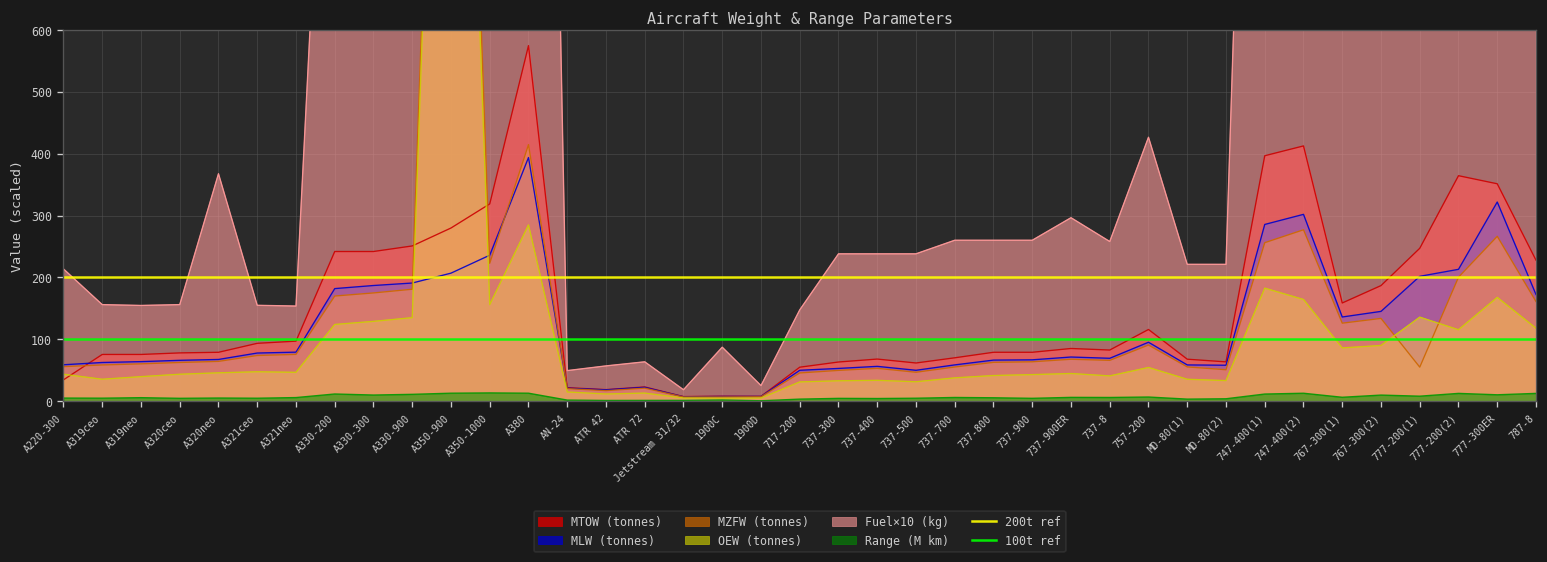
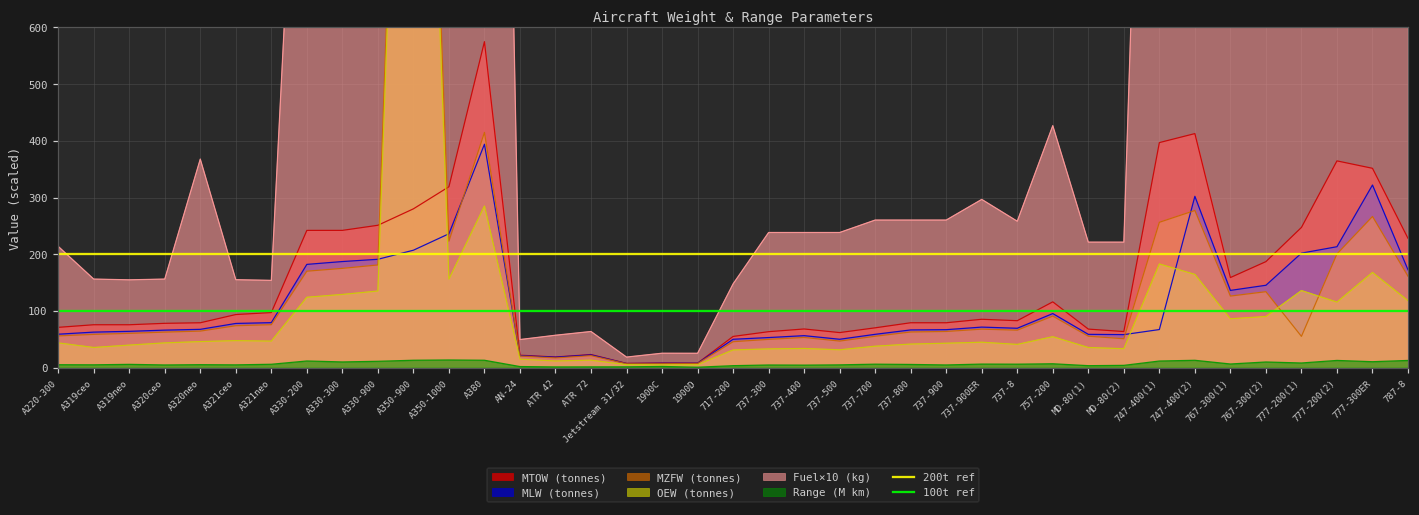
  {
    "MTOW (tonnes)": {
-     "A220-300": 30,
+     "A220-300": 70,
      "A319ceo": 80,
      "A319neo": 80,
      "A320ceo": 80,
      "A320neo": 80,
      "A321ceo": 90,
      "A321neo": 100,
      "A330-200": 240,
      "A330-300": 240,
      "A330-900": 250,
      "A350-900": 280,
      "A350-1000": 320,
      "A380": 580,
      "717-200": 50,
      "737-300": 60,
      "737-400": 70,
      "737-500": 60,
      "737-700": 70,
      "737-800": 80,
      "737-900": 80,
      "737-900ER": 90,
      "737-8": 80,
      "757-200": 120,
      "MD-80(1)": 70,
      "MD-80(2)": 60,
      "747-400(1)": 400,
      "747-400(2)": 410,
      "767-300(1)": 160,
      "767-300(2)": 190,
      "777-200(1)": 250,
      "777-200(2)": 360,
      "777-300ER": 350,
      "787-8": 230
    },
    "MLW (tonnes)": {
      "A330-200": 180,
      "A330-300": 190,
      "A330-900": 190,
      "A350-900": 210,
      "A350-1000": 240,
      "A380": 390,
      "MD-80(2)": 60,
-     "747-400(1)": 290,
+     "747-400(1)": 70,
      "747-400(2)": 300,
      "767-300(1)": 140,
      "767-300(2)": 150,
      "777-200(1)": 200,
      "777-200(2)": 210,
      "777-300ER": 320,
      "787-8": 170
    },
    "MZFW (tonnes)": {
      "A330-200": 170,
      "A330-300": 180,
      "A330-900": 180,
      "A350-1000": 220,
      "A380": 410,
      "MD-80(2)": 50,
      "747-400(1)": 260,
      "747-400(2)": 280,
      "767-300(1)": 130,
      "767-300(2)": 130,
      "777-200(1)": 60,
      "777-200(2)": 200,
      "777-300ER": 270,
      "787-8": 160
    },
    "OEW (tonnes)": {
      "A220-300": 40,
      "A319ceo": 40,
      "A319neo": 40,
      "A320ceo": 40,
      "A320neo": 50,
      "A321ceo": 50,
      "A321neo": 50,
      "A330-200": 120,
      "A330-300": 130,
      "A330-900": 140,
      "A350-1000": 160,
      "A380": 290,
      "AN-24": 10,
      "ATR 42": 10,
      "ATR 72": 10,
      "717-200": 30,
      "737-300": 30,
      "737-400": 30,
      "737-500": 30,
      "737-700": 40,
      "737-800": 40,
      "737-900": 40,
      "737-900ER": 40,
      "737-8": 40,
      "757-200": 50,
      "MD-80(1)": 40,
      "MD-80(2)": 30,
      "747-400(1)": 180,
      "747-400(2)": 160,
      "767-300(1)": 90,
      "767-300(2)": 90,
      "777-200(1)": 140,
      "777-200(2)": 120,
      "777-300ER": 170,
      "787-8": 120
    },
    "Fuel×10 (kg)": {
      "A220-300": 210,
      "A319ceo": 160,
      "A319neo": 150,
      "A320ceo": 160,
      "A320neo": 370,
      "A321ceo": 160,
      "A321neo": 150,
      "AN-24": 50,
      "ATR 42": 60,
      "ATR 72": 60,
      "Jetstream 31/32": 20,
-     "1900C": 90,
+     "1900C": 30,
      "1900D": 30,
      "717-200": 150,
      "737-300": 240,
      "737-400": 240,
      "737-500": 240,
      "737-700": 260,
      "737-800": 260,
      "737-900": 260,
      "737-900ER": 300,
      "737-8": 260,
      "757-200": 430,
      "MD-80(1)": 220,
      "MD-80(2)": 220
    },
    "Range (M km)": {
      "A220-300": 0,
      "A319ceo": 0,
      "A319neo": 10,
      "A320ceo": 0,
      "A320neo": 10,
      "A321ceo": 0,
      "A321neo": 10,
      "A330-200": 10,
      "A330-300": 10,
      "A330-900": 10,
      "A350-900": 10,
      "A350-1000": 10,
      "A380": 10,
      "AN-24": 0,
      "ATR 42": 0,
      "ATR 72": 0,
      "717-200": 0,
      "737-300": 0,
      "737-400": 0,
      "737-500": 0,
      "737-700": 10,
      "737-800": 10,
      "737-900": 0,
      "737-900ER": 10,
      "737-8": 10,
      "757-200": 10,
      "MD-80(1)": 0,
      "MD-80(2)": 0,
      "747-400(1)": 10,
      "747-400(2)": 10,
      "767-300(1)": 10,
      "767-300(2)": 10,
      "777-200(1)": 10,
      "777-200(2)": 10,
      "777-300ER": 10,
      "787-8": 10
    }
  }
